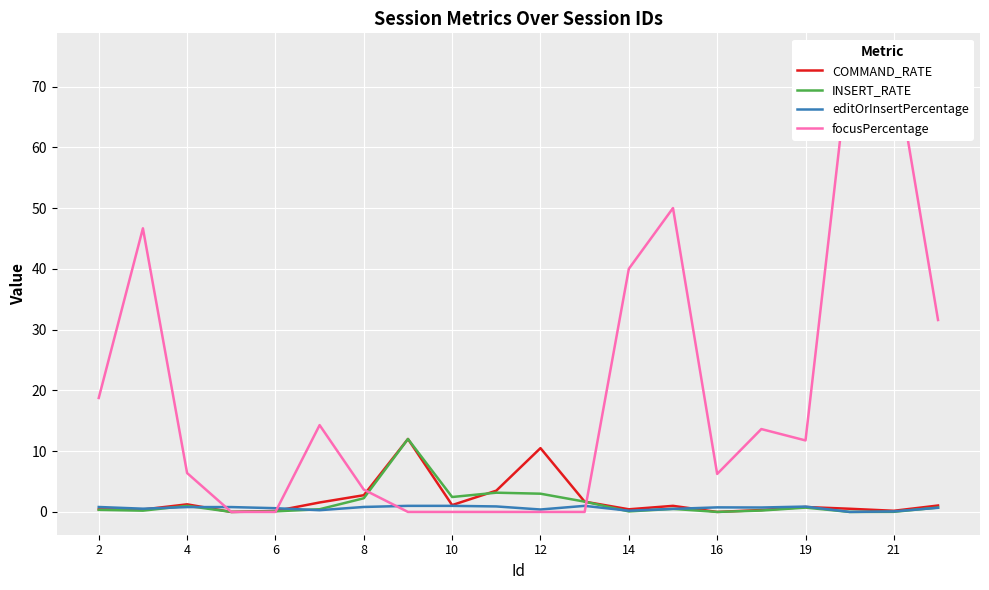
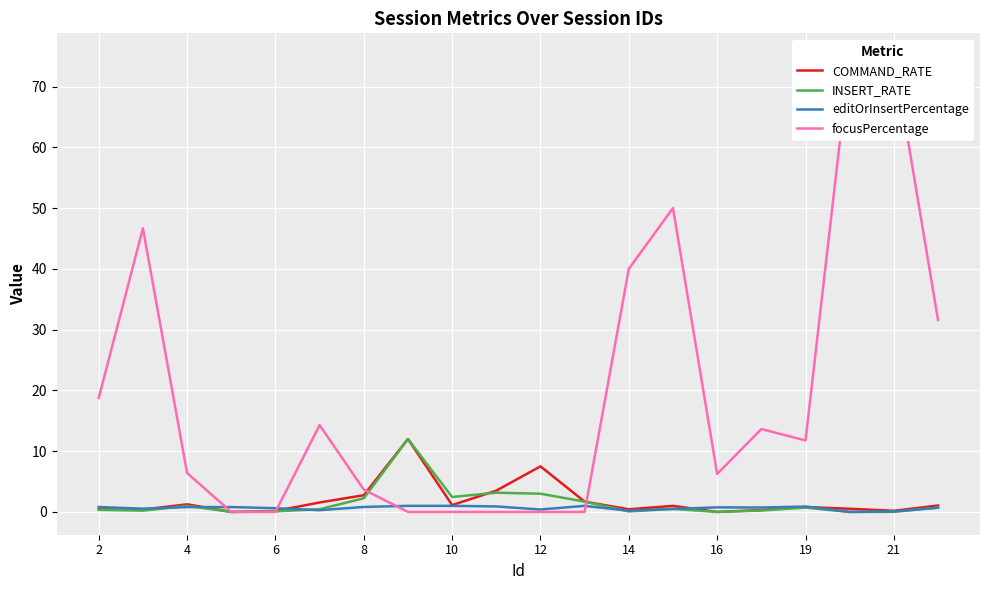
  {
    "COMMAND_RATE": {
      "8": 3,
-     "12": 11
+     "12": 8
    },
    "INSERT_RATE": {
      "8": 2,
      "10": 2,
      "12": 3
    },
    "editOrInsertPercentage": {
      "6": 1,
      "8": 1,
      "16": 1
    },
    "focusPercentage": {
      "2": 19,
      "4": 6,
      "8": 4,
      "10": 0,
      "14": 40,
      "16": 6
    }
  }
